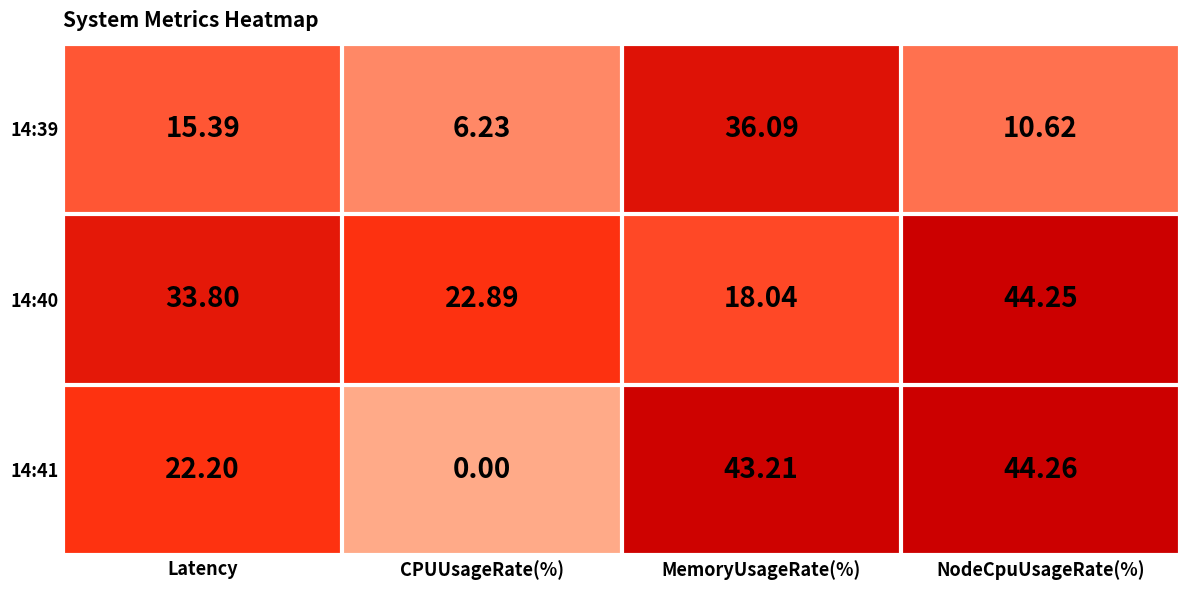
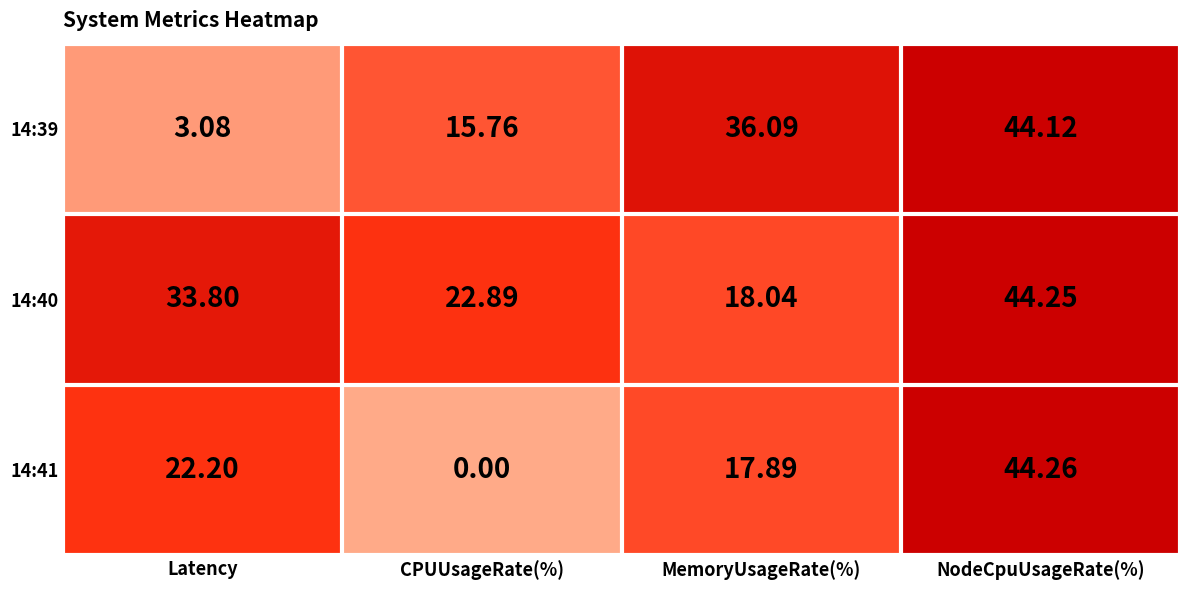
  {
    "14:39": {
-     "Latency": 15.39,
-     "CPUUsageRate(%)": 6.23,
+     "Latency": 3.08,
+     "CPUUsageRate(%)": 15.76,
      "MemoryUsageRate(%)": 36.09,
-     "NodeCpuUsageRate(%)": 10.62
+     "NodeCpuUsageRate(%)": 44.12
    },
    "14:40": {
      "Latency": 33.80,
      "CPUUsageRate(%)": 22.89,
      "MemoryUsageRate(%)": 18.04,
      "NodeCpuUsageRate(%)": 44.25
    },
    "14:41": {
      "Latency": 22.20,
      "CPUUsageRate(%)": 0.00,
-     "MemoryUsageRate(%)": 43.21,
+     "MemoryUsageRate(%)": 17.89,
      "NodeCpuUsageRate(%)": 44.26
    }
  }
